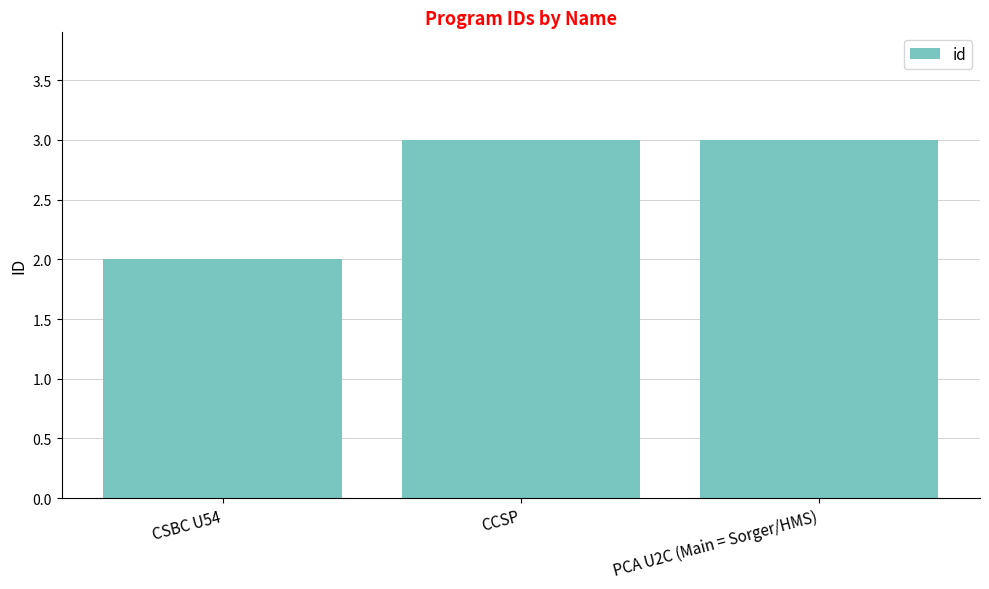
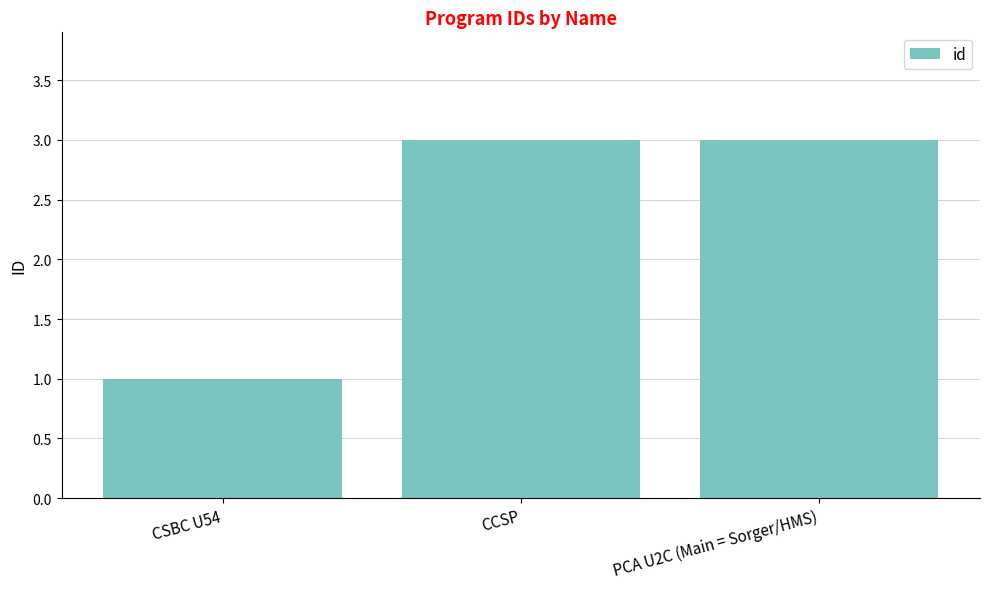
  {
-   "CSBC U54": 2,
+   "CSBC U54": 1,
    "CCSP": 3,
    "PCA U2C (Main = Sorger/HMS)": 3
  }
